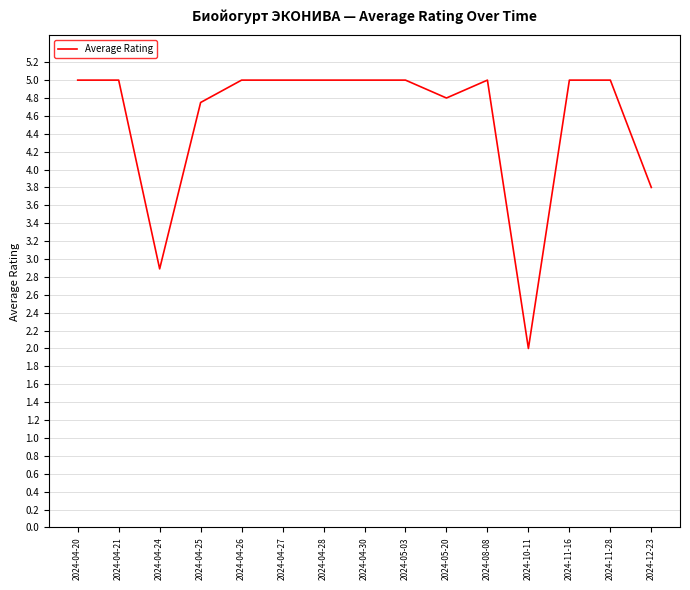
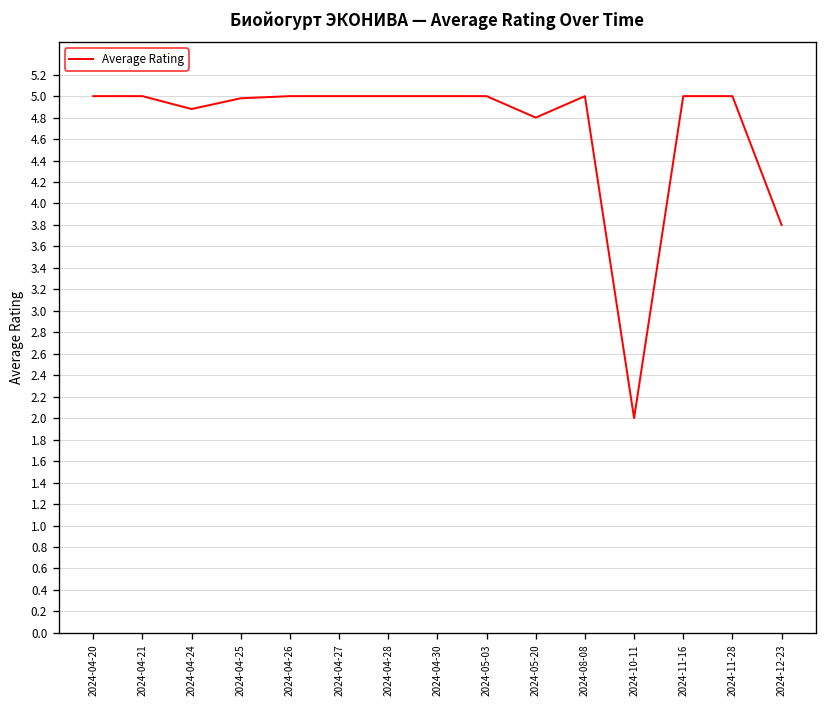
  {
    "2024-04-20": 5.0,
    "2024-04-21": 5.0,
-   "2024-04-24": 2.9,
-   "2024-04-25": 4.8,
+   "2024-04-24": 4.9,
+   "2024-04-25": 5.0,
    "2024-04-26": 5.0,
    "2024-04-27": 5.0,
    "2024-04-28": 5.0,
    "2024-04-30": 5.0,
    "2024-05-03": 5.0,
    "2024-05-20": 4.8,
    "2024-08-08": 5.0,
    "2024-10-11": 2.0,
    "2024-11-16": 5.0,
    "2024-11-28": 5.0,
    "2024-12-23": 3.8
  }
